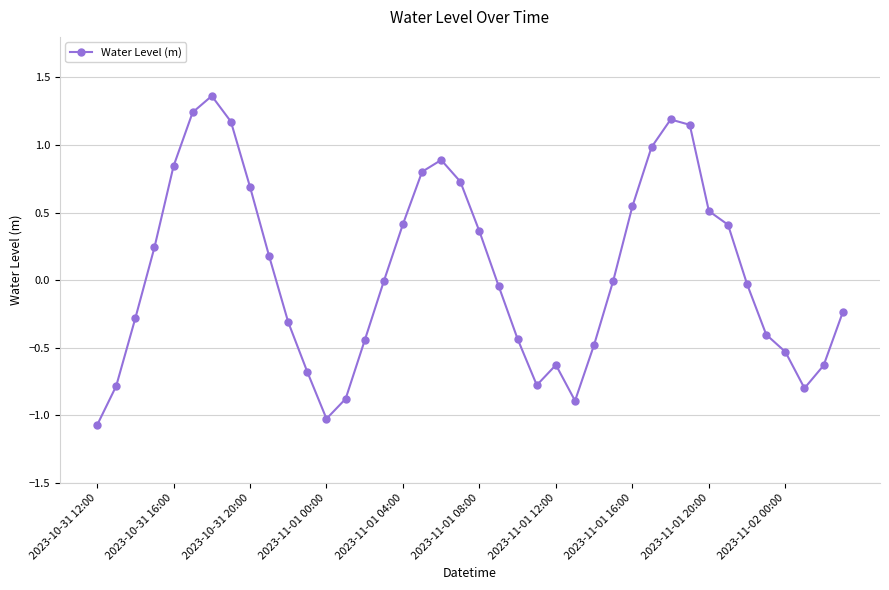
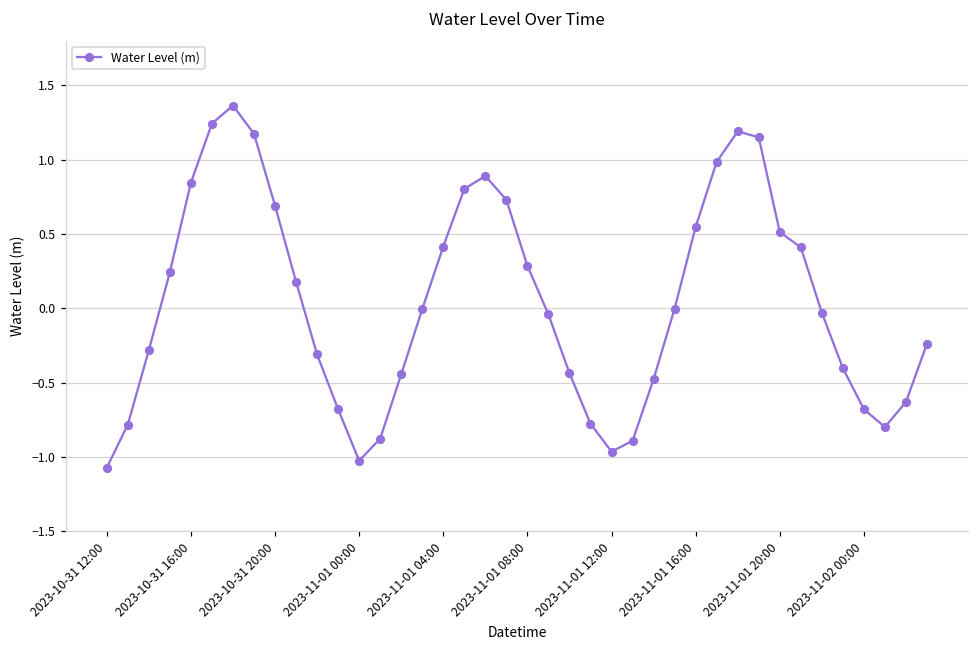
  {
    "2023-10-31 12:00": -1.07,
    "2023-10-31 16:00": 0.84,
    "2023-10-31 20:00": 0.69,
    "2023-11-01 00:00": -1.03,
    "2023-11-01 04:00": 0.42,
-   "2023-11-01 08:00": 0.36,
-   "2023-11-01 12:00": -0.63,
+   "2023-11-01 08:00": 0.29,
+   "2023-11-01 12:00": -0.96,
    "2023-11-01 16:00": 0.55,
    "2023-11-01 20:00": 0.51,
-   "2023-11-02 00:00": -0.53
+   "2023-11-02 00:00": -0.68
  }
